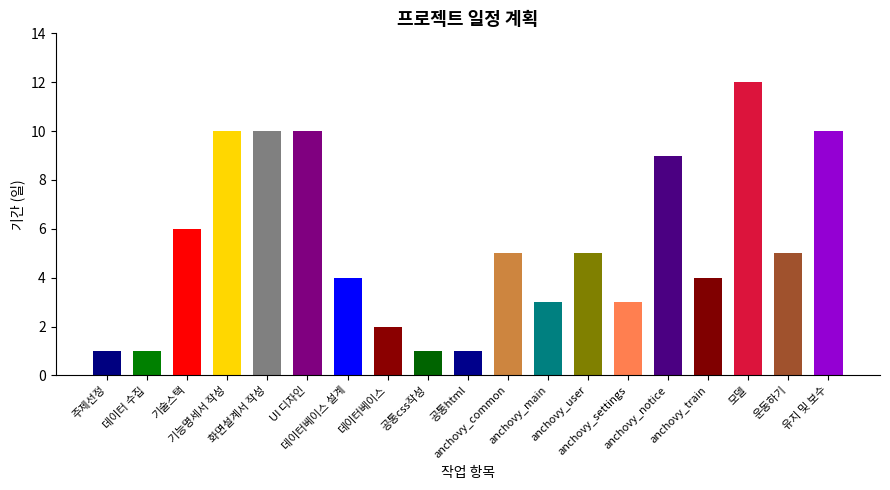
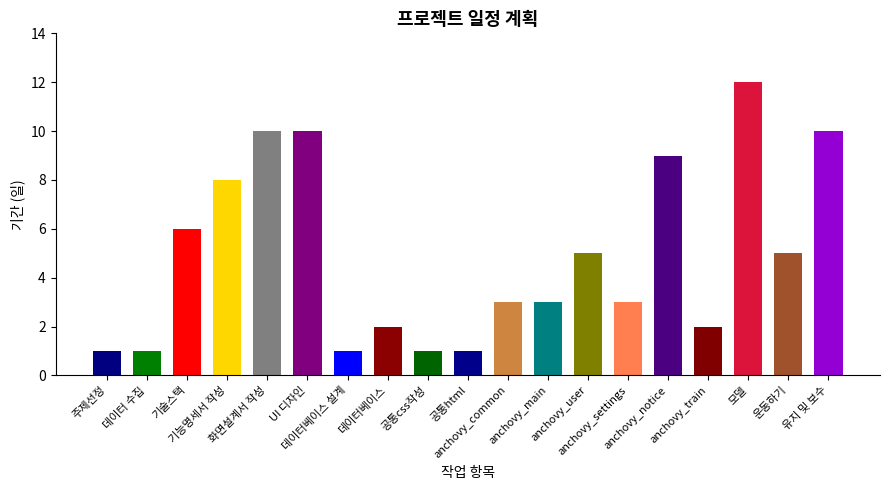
  {
    "주제선정": 1,
    "데이터 수집": 1,
    "기술스택": 6,
-   "기능명세서 작성": 10,
+   "기능명세서 작성": 8,
    "화면설계서 작성": 10,
    "UI 디자인": 10,
-   "데이터베이스 설계": 4,
+   "데이터베이스 설계": 1,
    "데이터베이스": 2,
    "공통css작성": 1,
    "공통html": 1,
-   "anchovy_common": 5,
+   "anchovy_common": 3,
    "anchovy_main": 3,
    "anchovy_user": 5,
    "anchovy_settings": 3,
    "anchovy_notice": 9,
-   "anchovy_train": 4,
+   "anchovy_train": 2,
    "모델": 12,
    "운동하기": 5,
    "유지 및 보수": 10
  }
